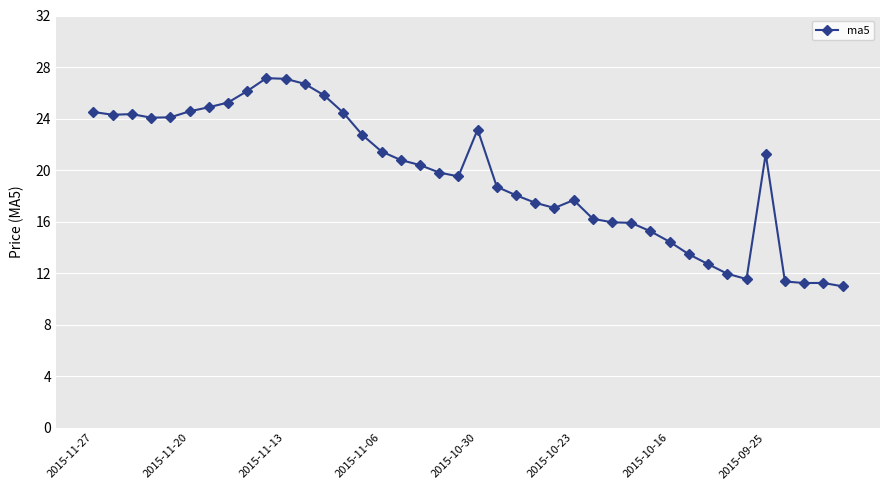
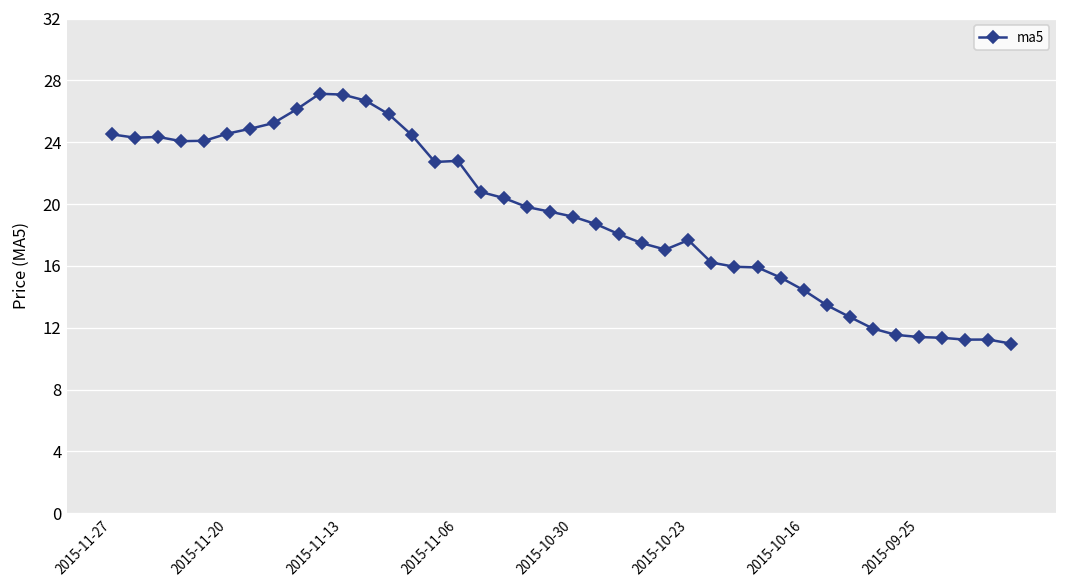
  {
    "2015-11-27": 24.5,
    "2015-11-20": 24.6,
    "2015-11-13": 27.1,
-   "2015-11-06": 21.4,
-   "2015-10-30": 23.1,
+   "2015-11-06": 22.8,
+   "2015-10-30": 19.2,
    "2015-10-23": 17.7,
    "2015-10-16": 14.4,
-   "2015-09-25": 21.3
+   "2015-09-25": 11.4
  }
